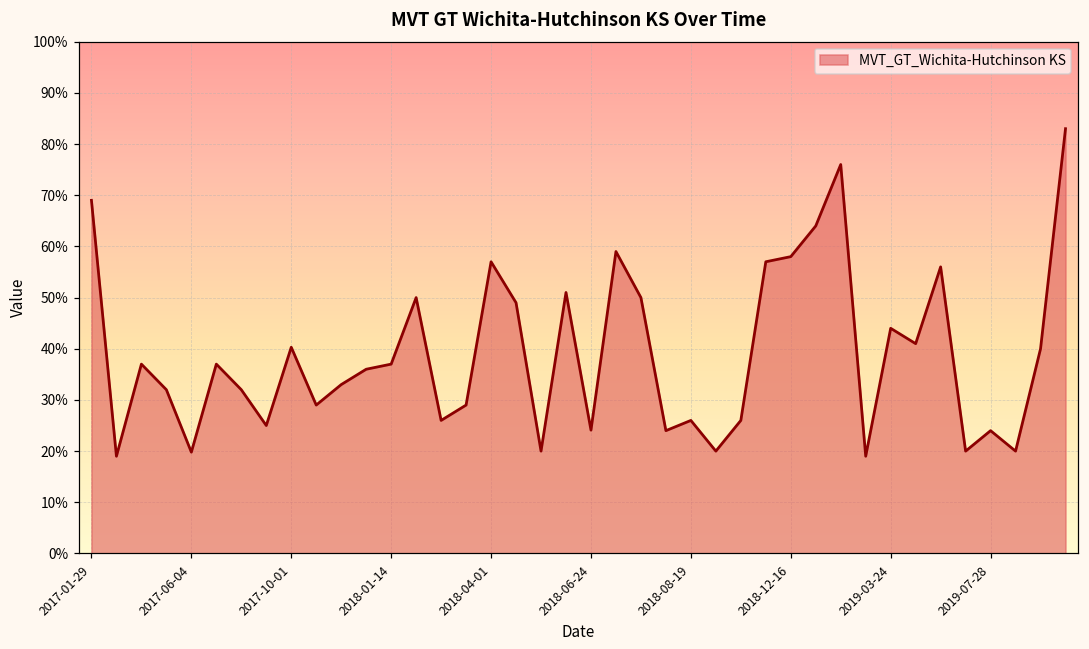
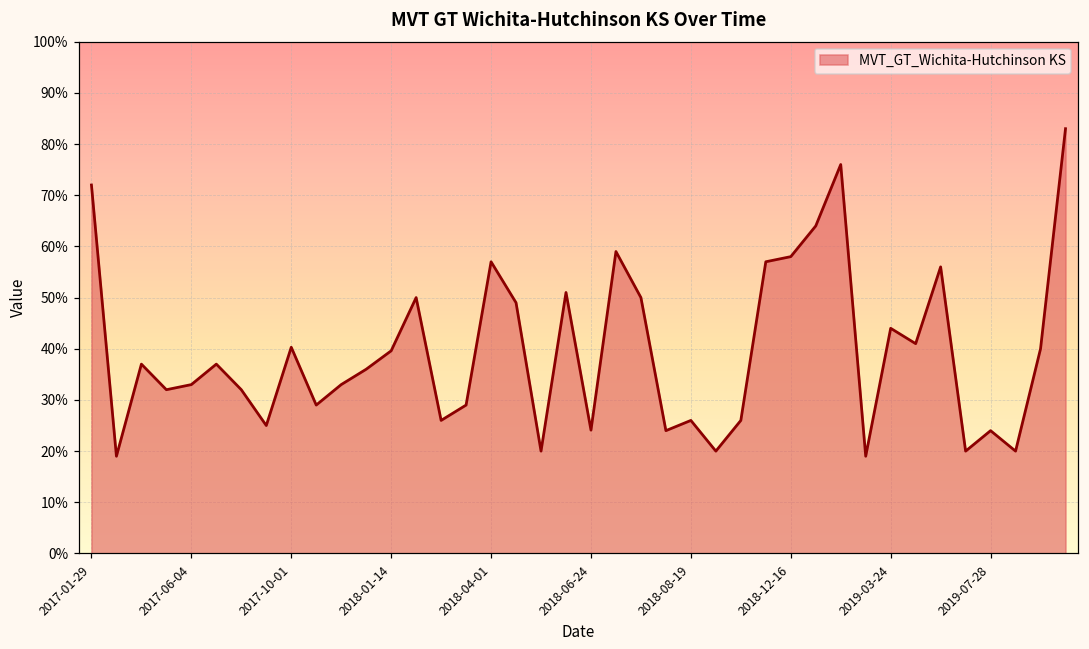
  {
-   "2017-01-29": "69%",
-   "2017-06-04": "20%",
+   "2017-01-29": "72%",
+   "2017-06-04": "33%",
    "2017-10-01": "40%",
-   "2018-01-14": "37%",
+   "2018-01-14": "40%",
    "2018-04-01": "57%",
    "2018-06-24": "24%",
    "2018-08-19": "26%",
    "2018-12-16": "58%",
    "2019-03-24": "44%",
    "2019-07-28": "24%"
  }
